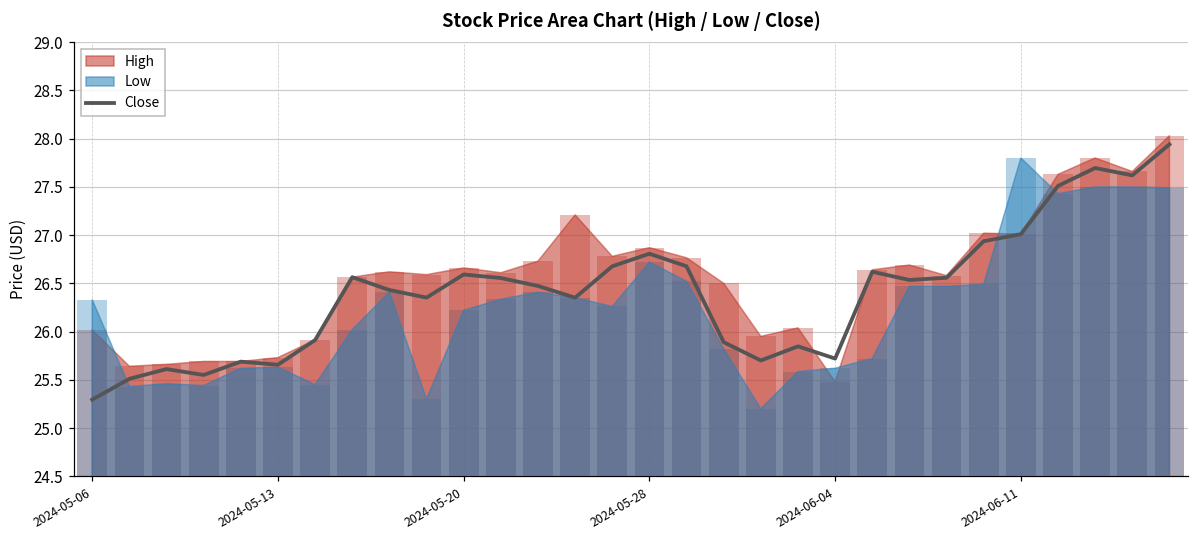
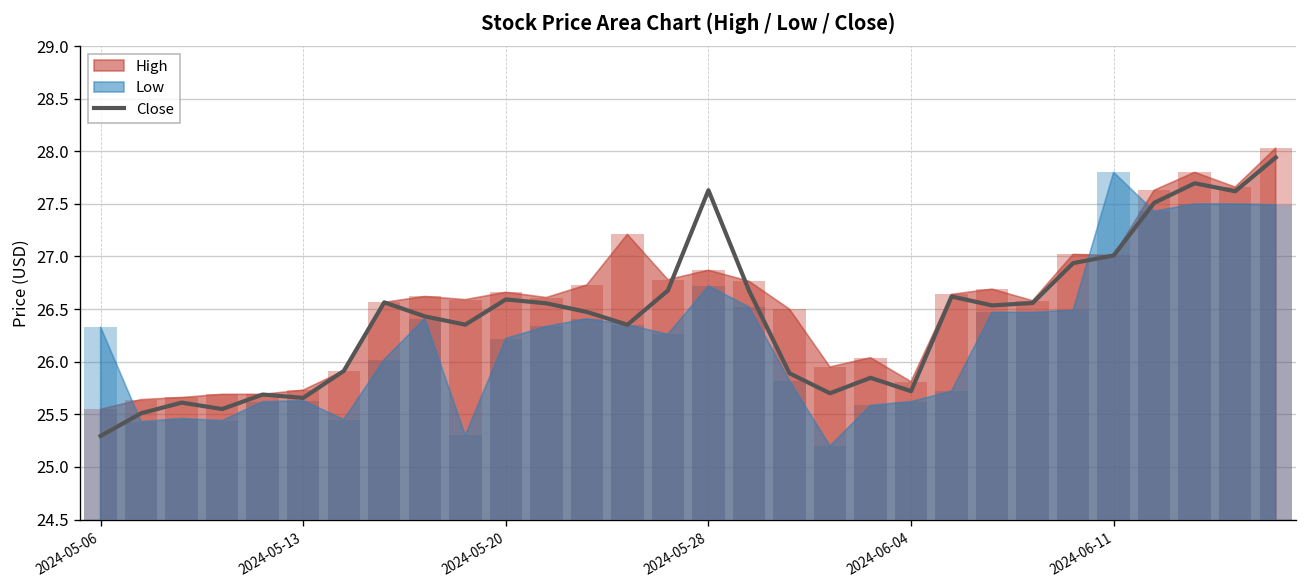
  {
    "High": {
-     "2024-05-06": 26.0,
+     "2024-05-06": 25.5,
      "2024-05-13": 25.7,
      "2024-05-20": 26.7,
      "2024-05-28": 26.9,
-     "2024-06-04": 25.5
+     "2024-06-04": 25.8
    },
    "Close": {
      "2024-05-06": 25.3,
      "2024-05-20": 26.6,
-     "2024-05-28": 26.8,
+     "2024-05-28": 27.6,
      "2024-06-04": 25.7
    },
    "Low": {
      "2024-05-06": 26.3,
      "2024-05-20": 26.2,
      "2024-05-28": 26.7,
      "2024-06-04": 25.6,
      "2024-06-11": 27.8
    }
  }
